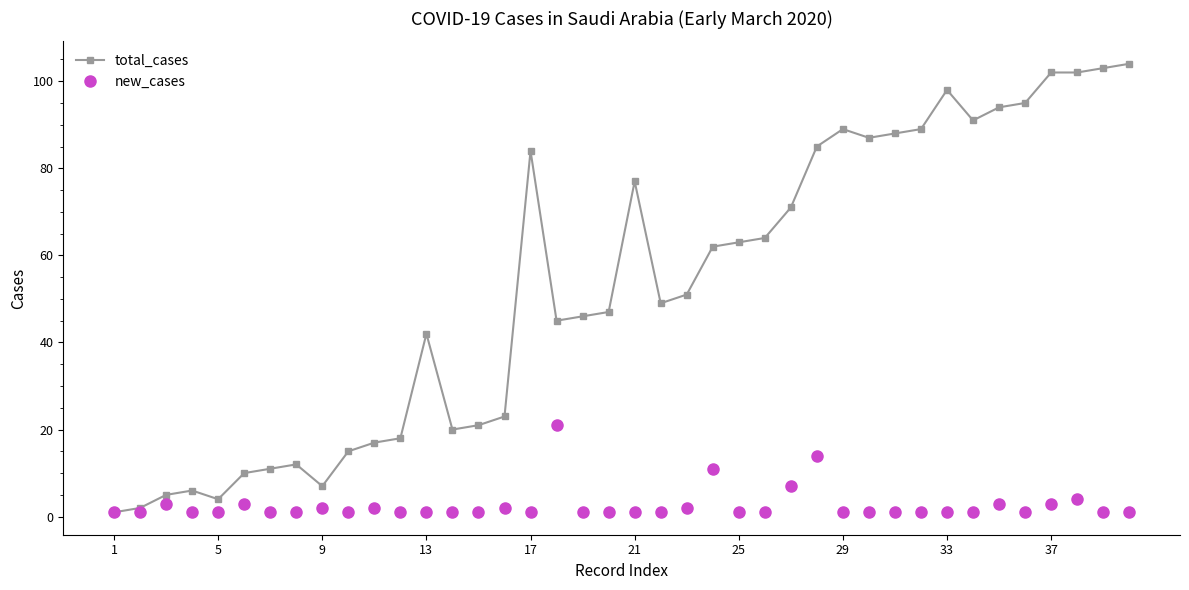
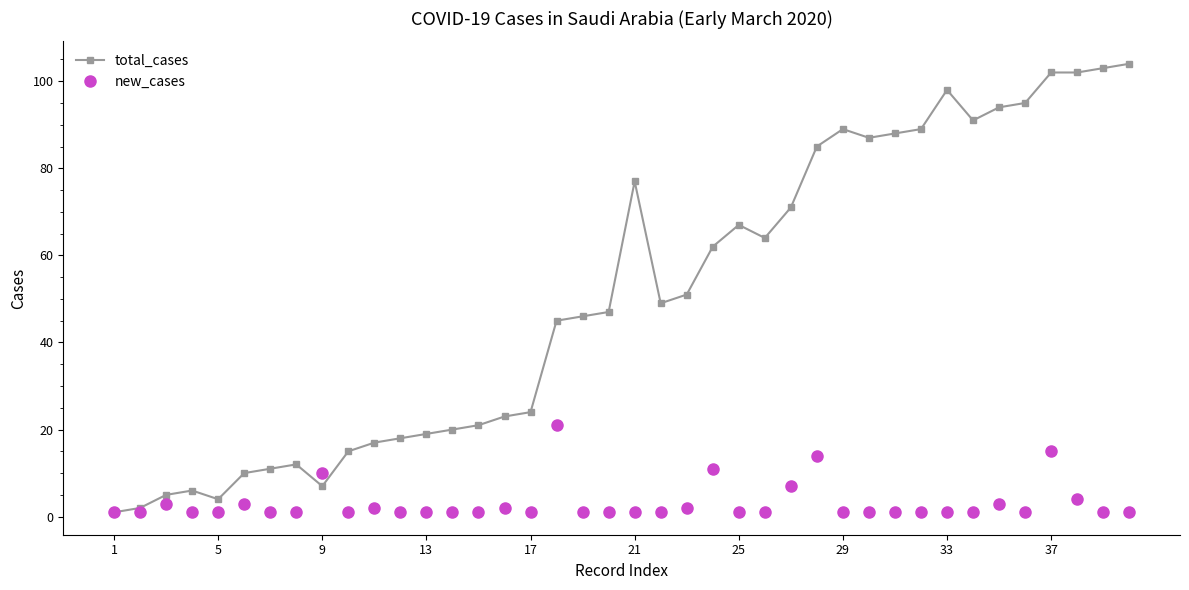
  {
    "total_cases": {
      "5": 4,
      "9": 7,
-     "13": 42,
-     "17": 84,
+     "13": 19,
+     "17": 24,
      "21": 77,
-     "25": 63,
+     "25": 67,
      "29": 89,
      "33": 98,
      "37": 102
    },
    "new_cases": {
      "5": 1,
-     "9": 2,
+     "9": 10,
      "13": 1,
      "17": 1,
      "21": 1,
      "25": 1,
      "29": 1,
      "33": 1,
-     "37": 3
+     "37": 15
    }
  }
